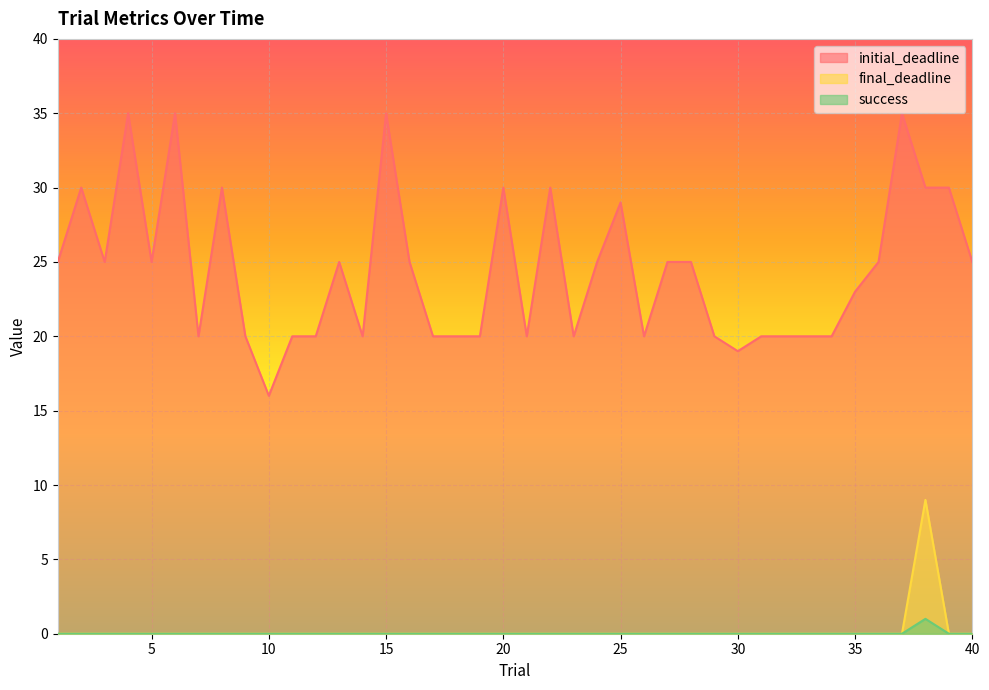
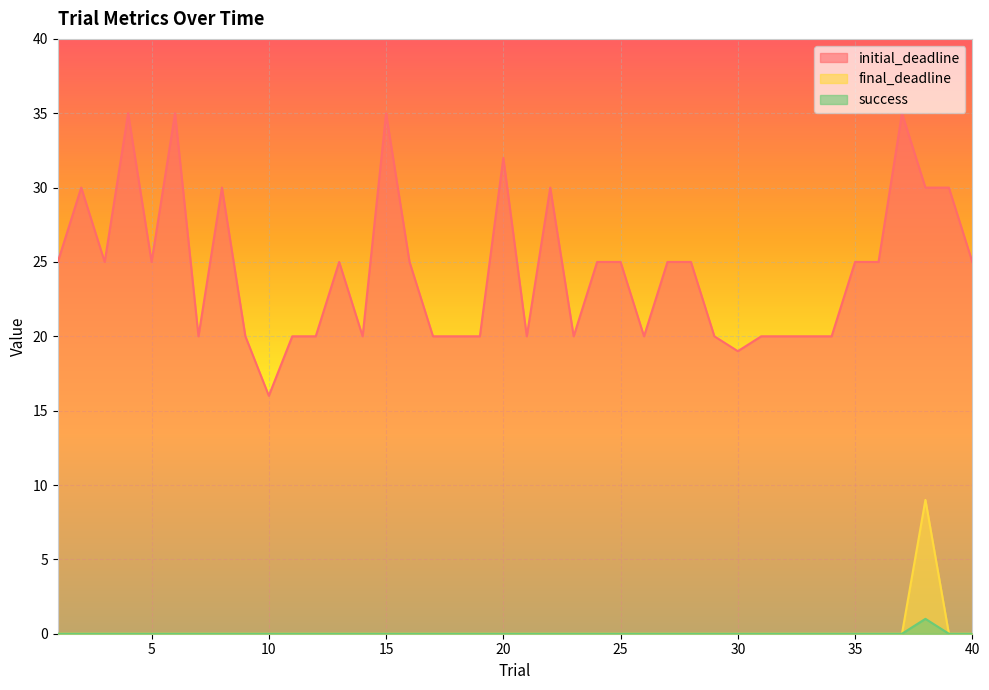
  {
    "initial_deadline": {
      "5": 25,
      "10": 16,
      "15": 35,
-     "20": 30,
-     "25": 29,
+     "20": 32,
+     "25": 25,
      "30": 19,
-     "35": 23,
+     "35": 25,
      "40": 25
    }
  }
